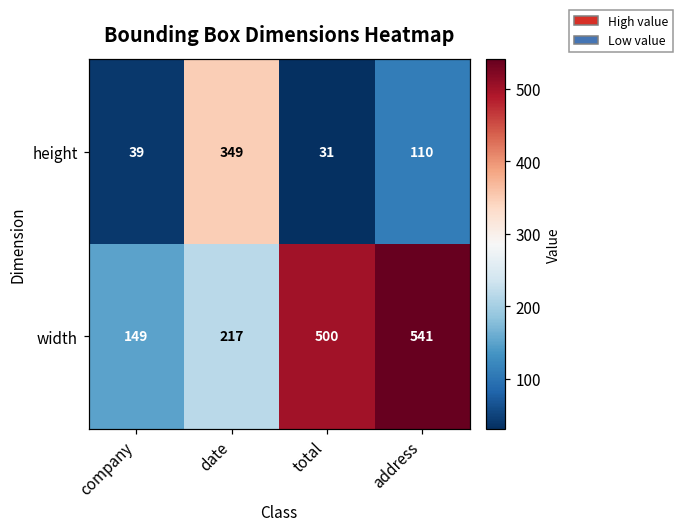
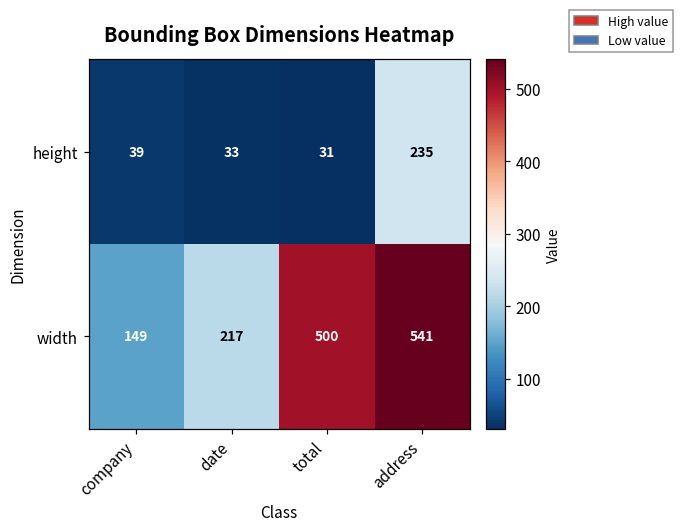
  {
    "height": {
      "company": 39,
-     "date": 349,
+     "date": 33,
      "total": 31,
-     "address": 110
+     "address": 235
    },
    "width": {
      "company": 149,
      "date": 217,
      "total": 500,
      "address": 541
    }
  }
